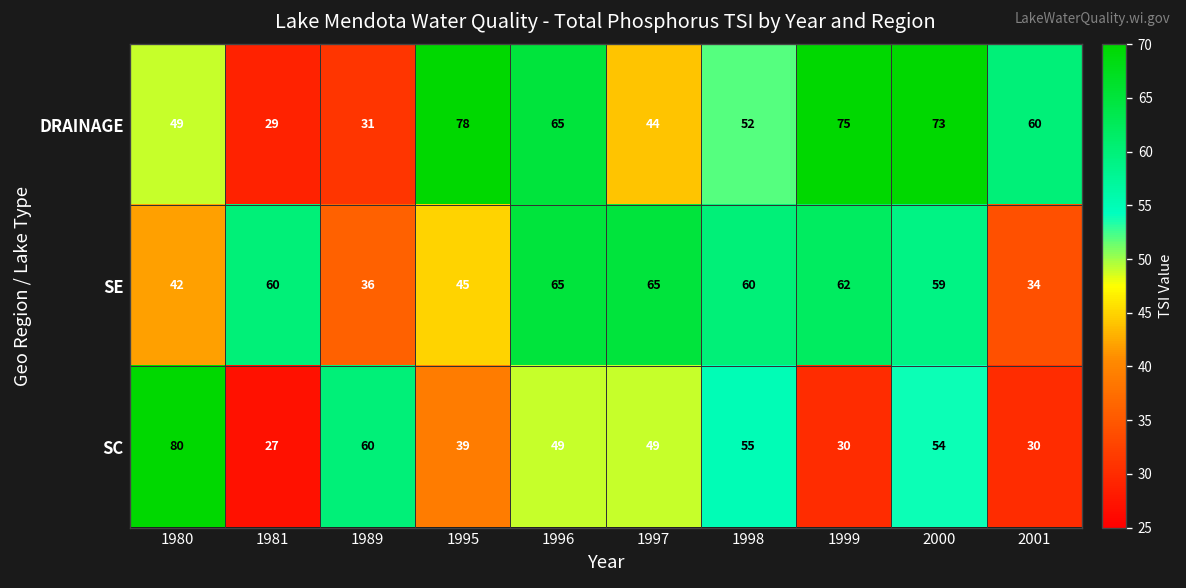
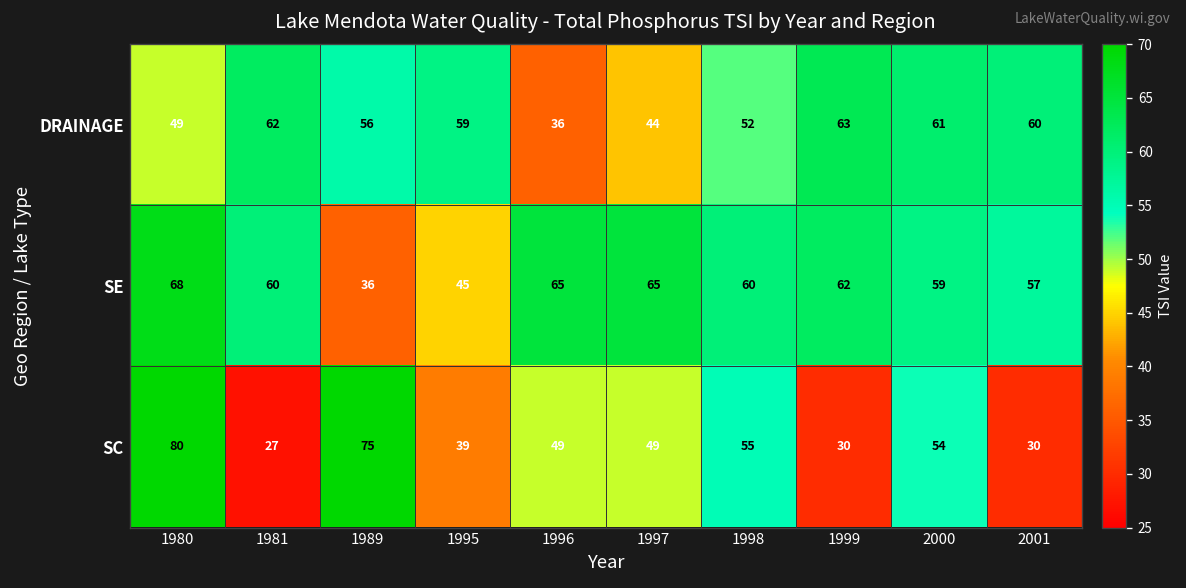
  {
    "DRAINAGE": {
      "1980": 49,
-     "1981": 29,
-     "1989": 31,
-     "1995": 78,
-     "1996": 65,
+     "1981": 62,
+     "1989": 56,
+     "1995": 59,
+     "1996": 36,
      "1997": 44,
      "1998": 52,
-     "1999": 75,
-     "2000": 73,
+     "1999": 63,
+     "2000": 61,
      "2001": 60
    },
    "SE": {
-     "1980": 42,
+     "1980": 68,
      "1981": 60,
      "1989": 36,
      "1995": 45,
      "1996": 65,
      "1997": 65,
      "1998": 60,
      "1999": 62,
      "2000": 59,
-     "2001": 34
+     "2001": 57
    },
    "SC": {
      "1980": 80,
      "1981": 27,
-     "1989": 60,
+     "1989": 75,
      "1995": 39,
      "1996": 49,
      "1997": 49,
      "1998": 55,
      "1999": 30,
      "2000": 54,
      "2001": 30
    }
  }
